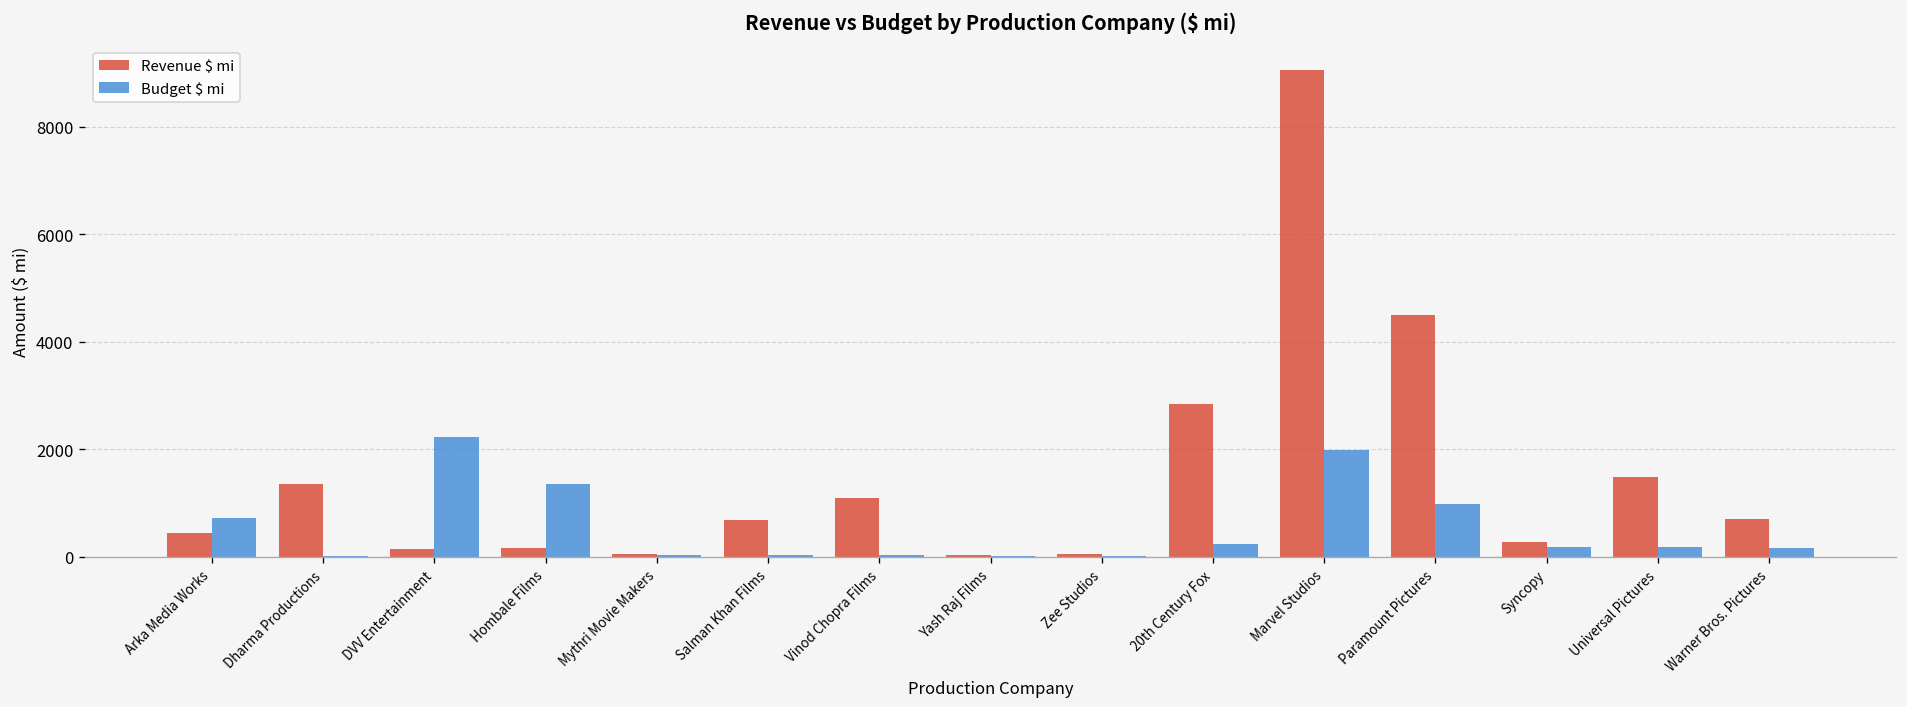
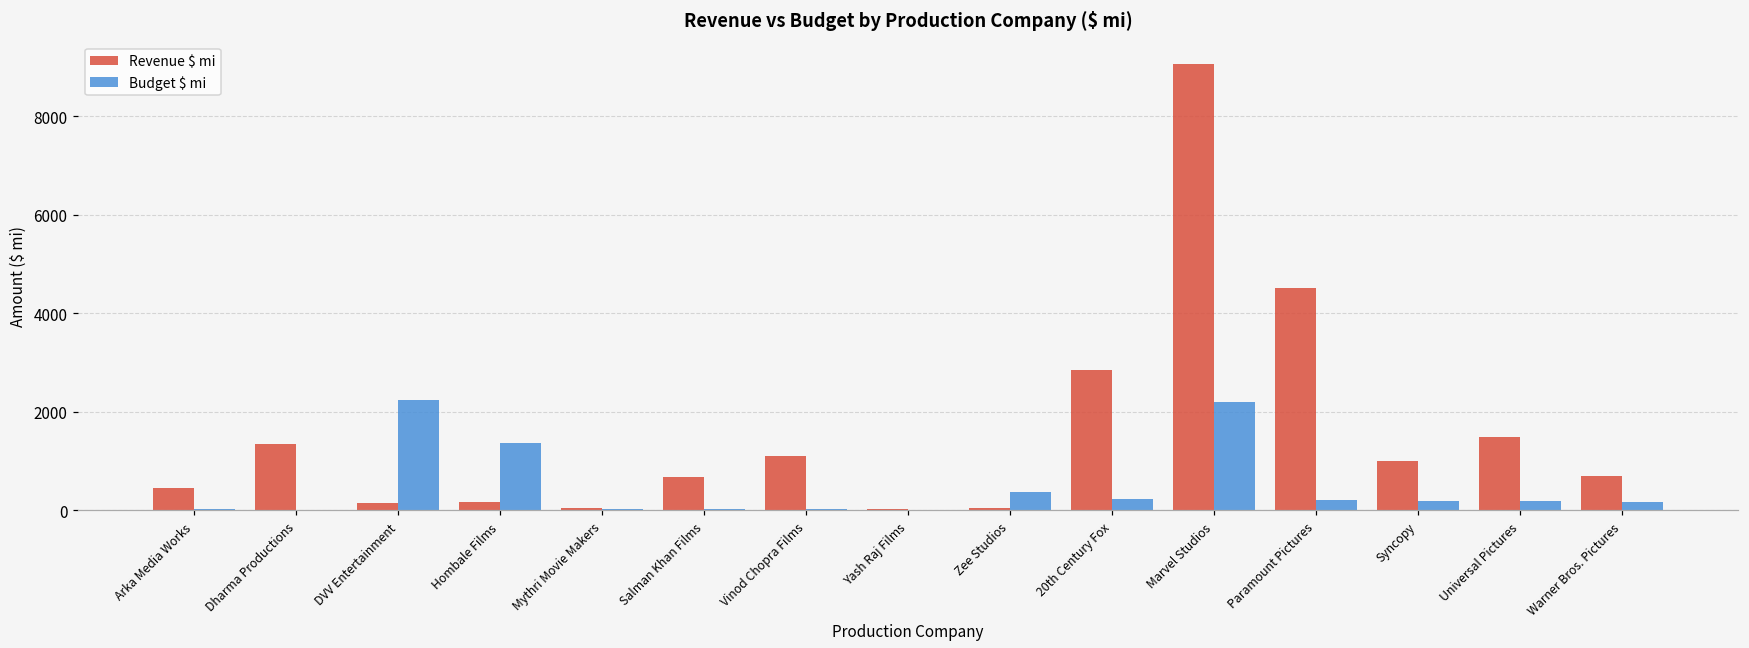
  {
    "Revenue $ mi": {
      "Arka Media Works": 400,
      "Dharma Productions": 1400,
      "DVV Entertainment": 200,
      "Hombale Films": 200,
      "Salman Khan Films": 700,
      "Vinod Chopra Films": 1100,
      "20th Century Fox": 2800,
      "Marvel Studios": 9100,
      "Paramount Pictures": 4500,
-     "Syncopy": 300,
+     "Syncopy": 1000,
      "Universal Pictures": 1500,
      "Warner Bros. Pictures": 700
    },
    "Budget $ mi": {
-     "Arka Media Works": 700,
+     "Arka Media Works": 0,
      "DVV Entertainment": 2200,
      "Hombale Films": 1400,
-     "Zee Studios": 0,
+     "Zee Studios": 400,
      "20th Century Fox": 200,
-     "Marvel Studios": 2000,
-     "Paramount Pictures": 1000,
+     "Marvel Studios": 2200,
+     "Paramount Pictures": 200,
      "Syncopy": 200,
      "Universal Pictures": 200,
      "Warner Bros. Pictures": 200
    }
  }
